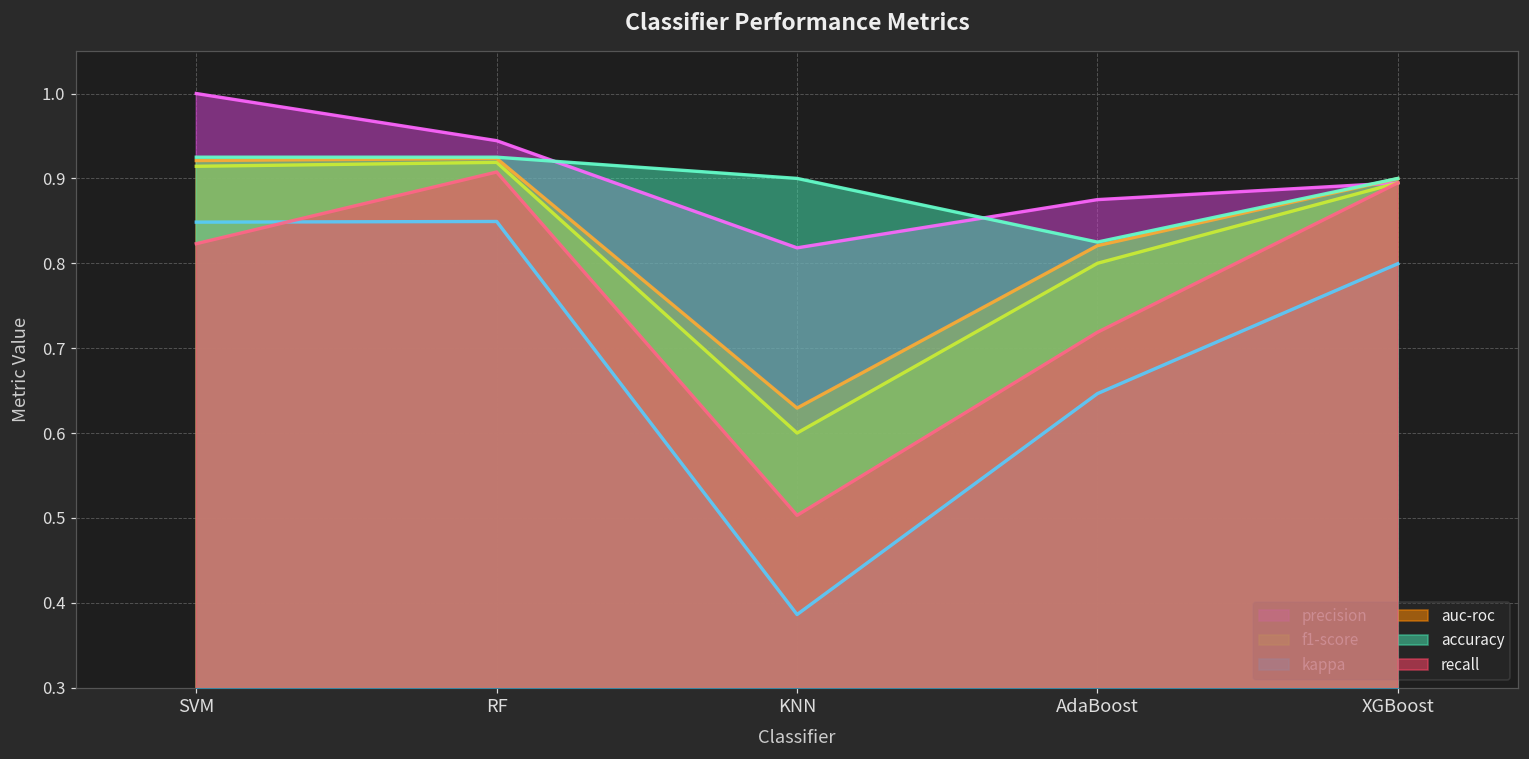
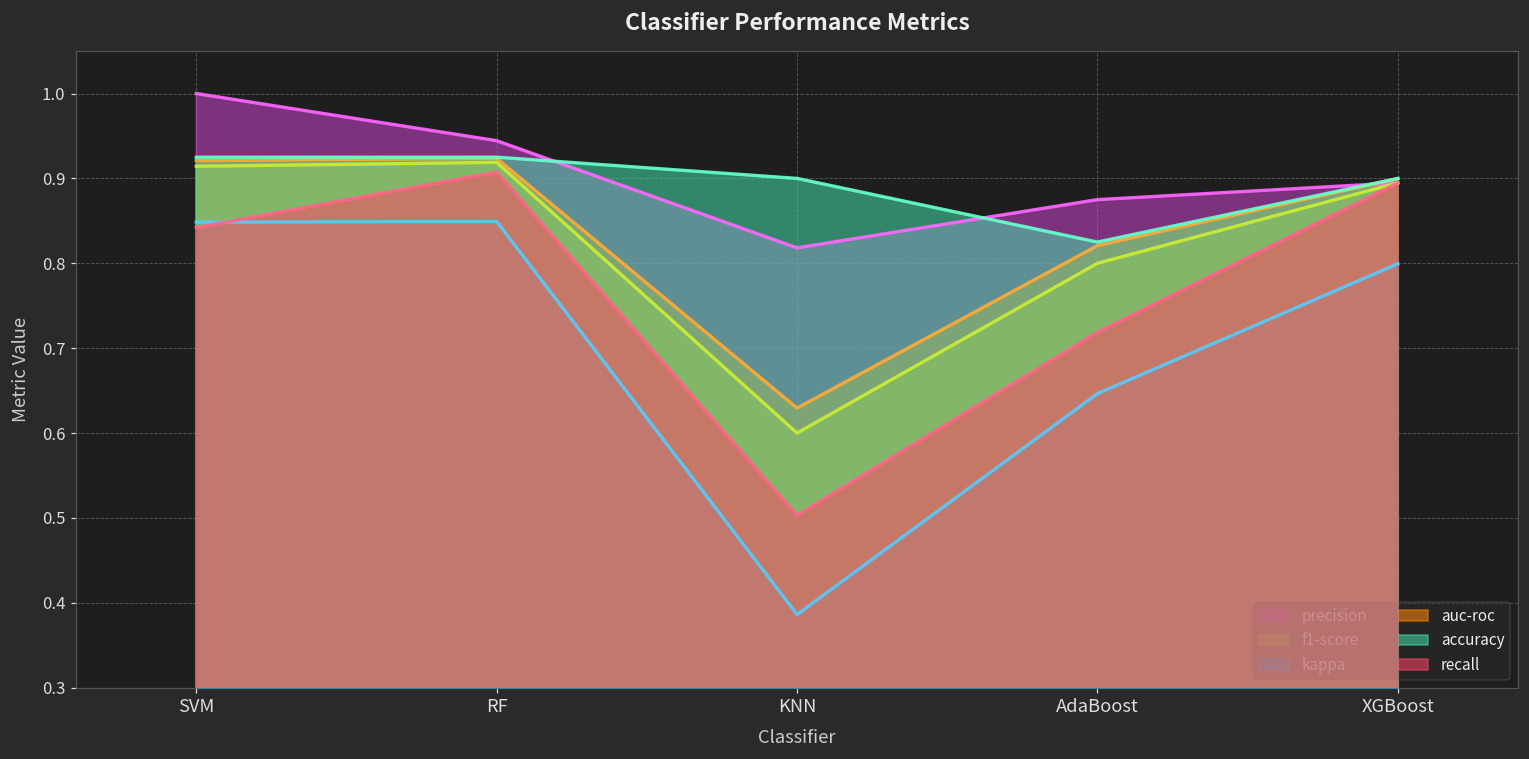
  {
    "auc-roc": {
      "SVM": 0.92,
      "KNN": 0.63,
      "AdaBoost": 0.82
    },
    "accuracy": {
      "SVM": 0.93,
      "KNN": 0.90,
      "AdaBoost": 0.83
    },
    "recall": {
-     "SVM": 0.82,
+     "SVM": 0.84,
      "RF": 0.91,
      "KNN": 0.50,
      "AdaBoost": 0.72
    }
  }
